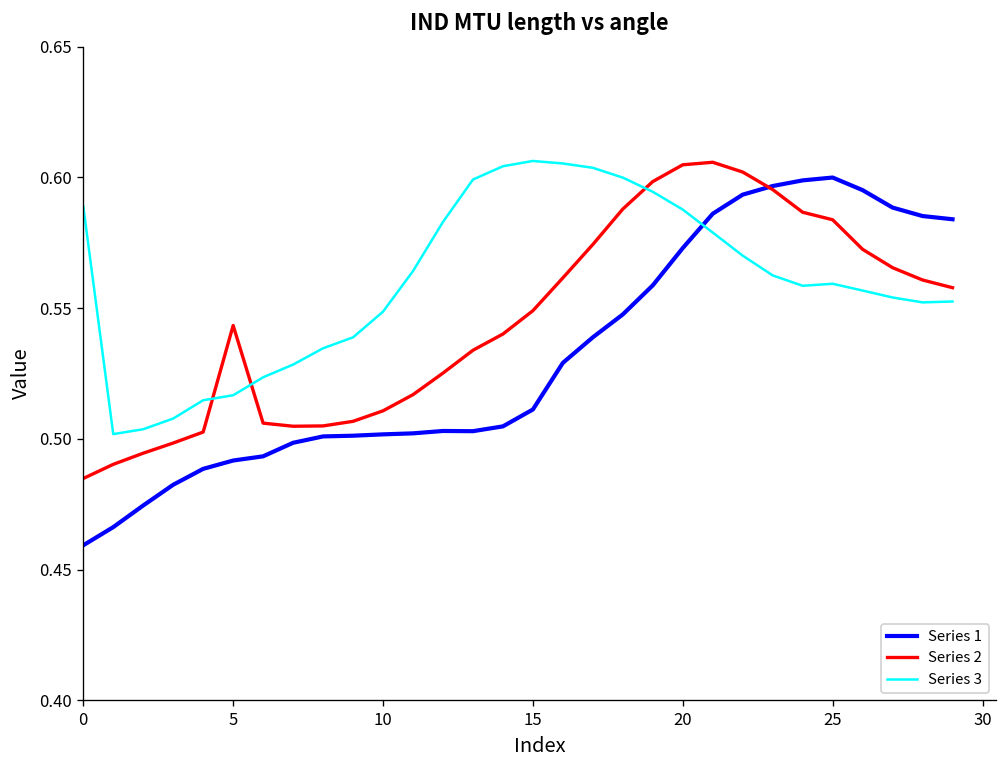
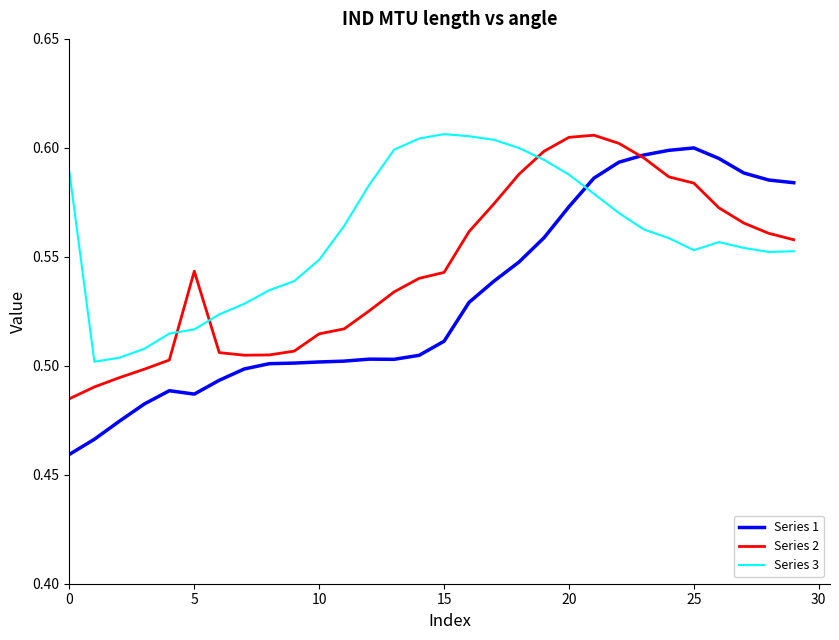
  {
    "Series 1": {
      "0": 0.459,
-     "5": 0.492,
+     "5": 0.487,
      "10": 0.502,
      "15": 0.511,
      "20": 0.573,
      "25": 0.600
    },
    "Series 2": {
      "0": 0.485,
      "5": 0.543,
-     "10": 0.511,
-     "15": 0.549,
+     "10": 0.515,
+     "15": 0.543,
      "20": 0.605,
      "25": 0.584
    },
    "Series 3": {
      "0": 0.589,
      "5": 0.517,
      "10": 0.549,
      "15": 0.606,
      "20": 0.588,
-     "25": 0.559
+     "25": 0.553
    }
  }
